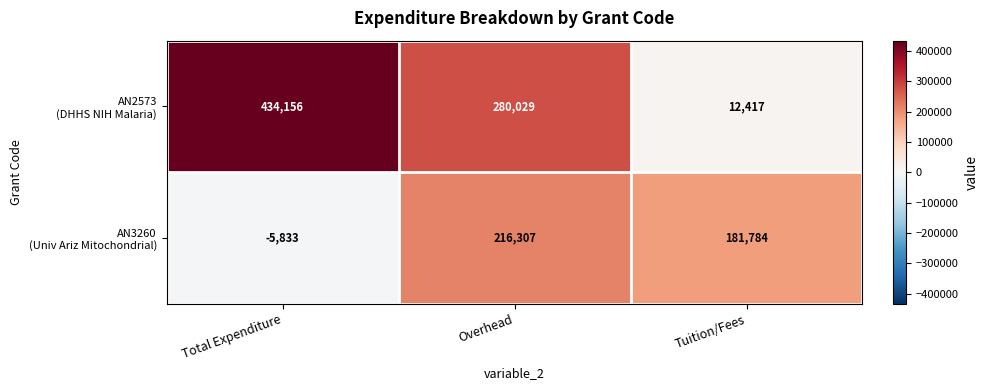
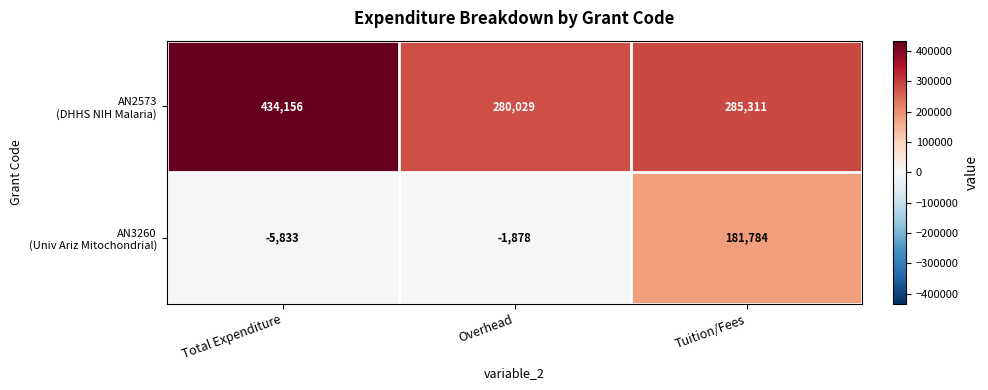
  {
    "AN2573 (DHHS NIH Malaria)": {
      "Total Expenditure": "434,156",
      "Overhead": "280,029",
-     "Tuition/Fees": "12,417"
+     "Tuition/Fees": "285,311"
    },
    "AN3260 (Univ Ariz Mitochondrial)": {
      "Total Expenditure": "-5,833",
-     "Overhead": "216,307",
+     "Overhead": "-1,878",
      "Tuition/Fees": "181,784"
    }
  }
